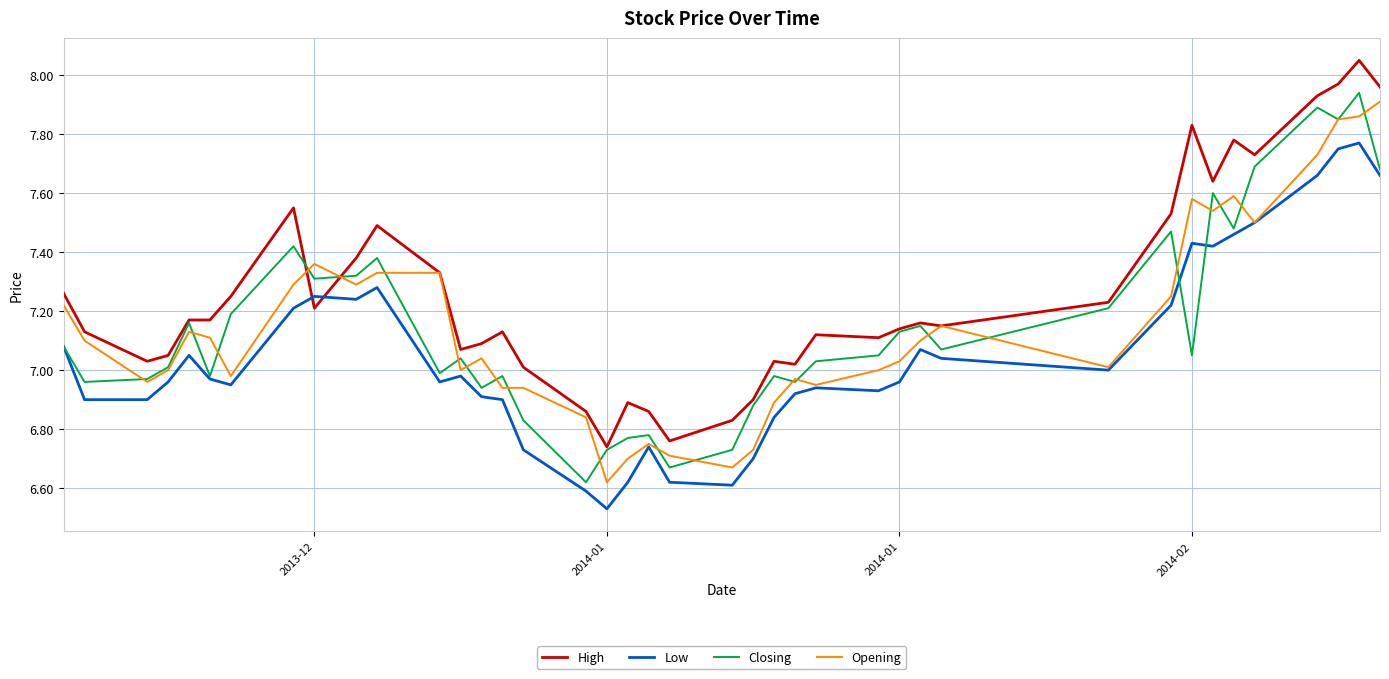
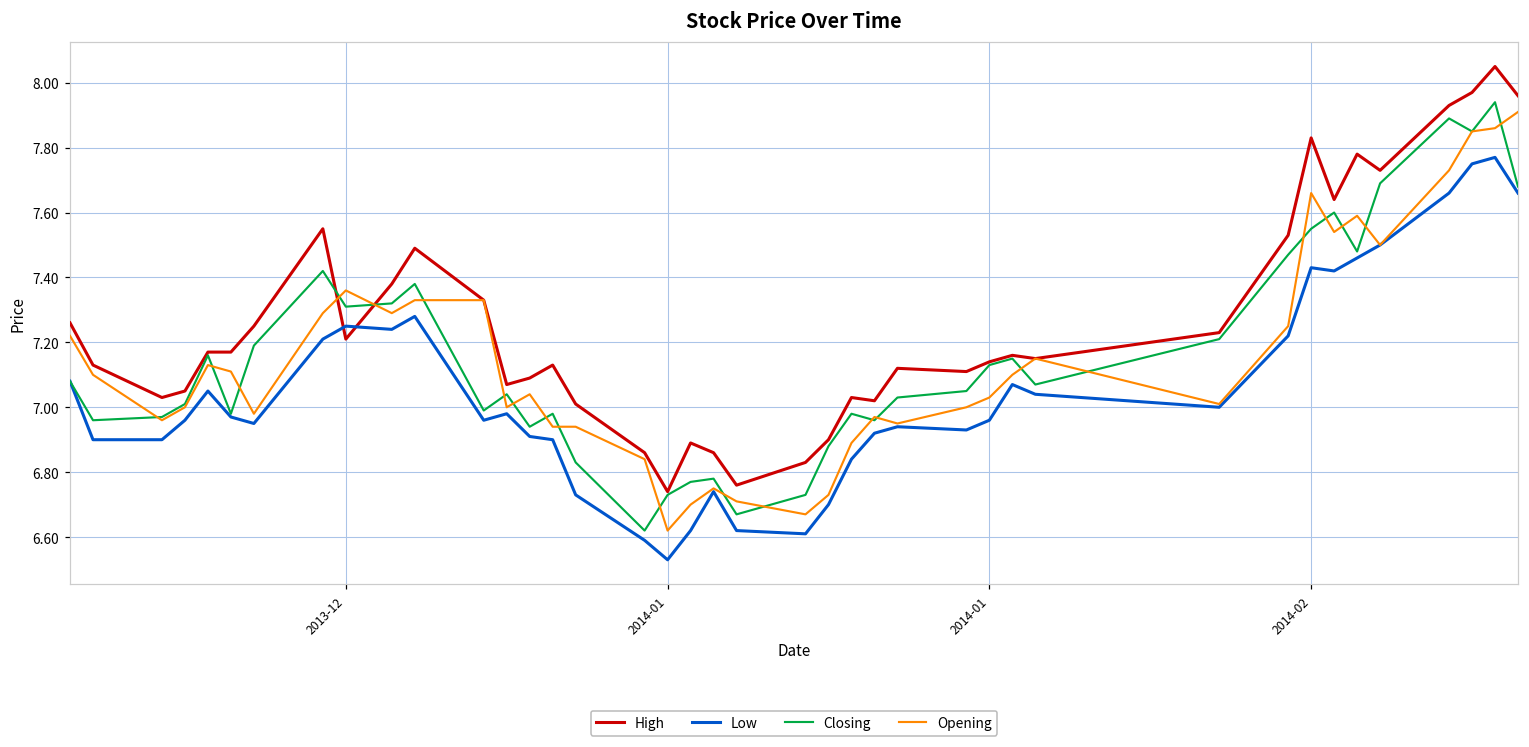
  {
    "High": {
      "2013-12": 7.21,
      "2014-02": 7.83
    },
    "Low": {
      "2013-12": 7.25,
      "2014-02": 7.43
    },
    "Closing": {
      "2013-12": 7.31,
-     "2014-02": 7.05
+     "2014-02": 7.55
    },
    "Opening": {
      "2013-12": 7.36,
-     "2014-02": 7.58
+     "2014-02": 7.66
    }
  }
